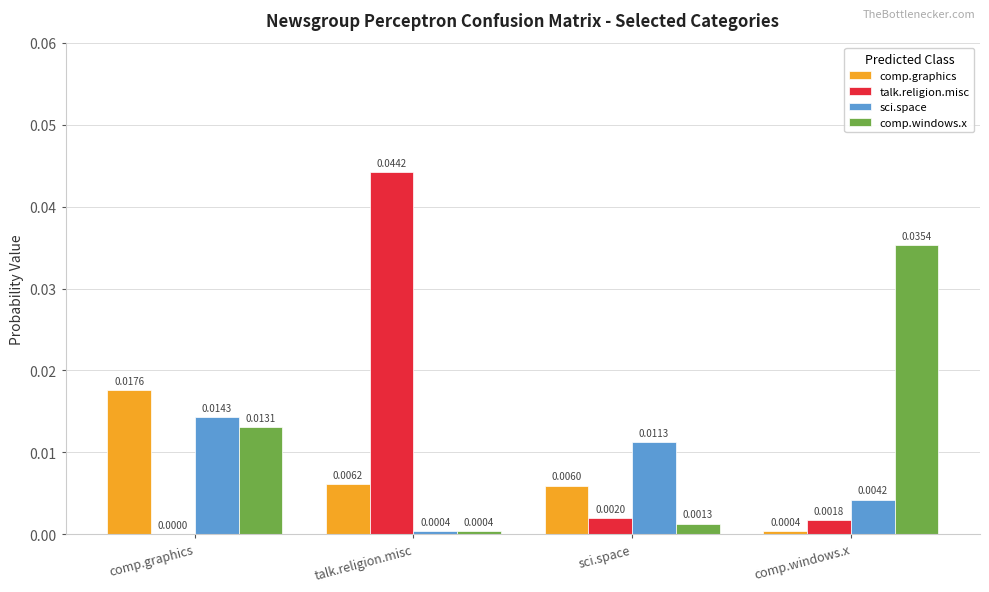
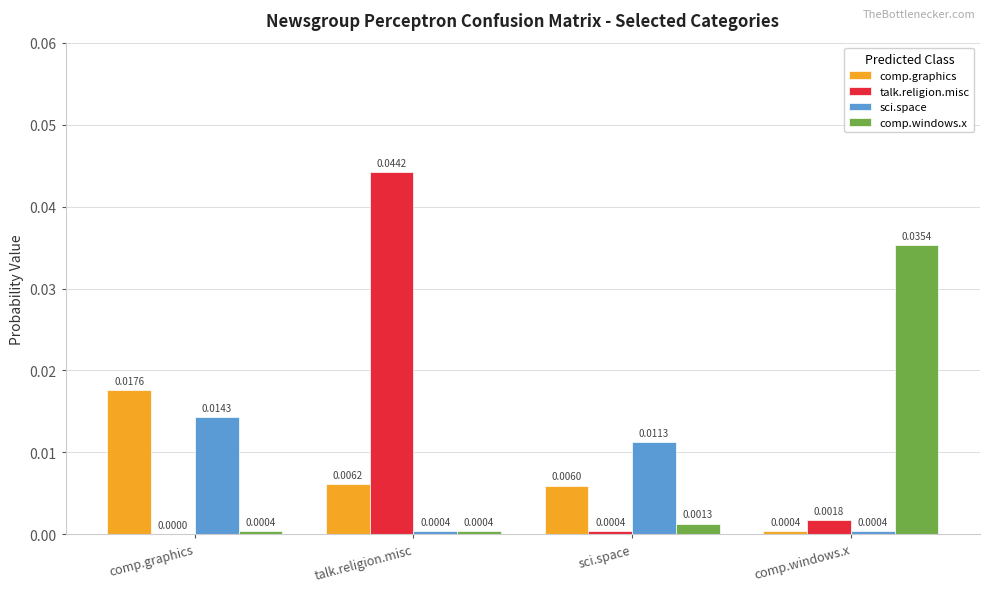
  {
    "comp.graphics": {
      "comp.graphics": 0.0176,
      "talk.religion.misc": 0.0062,
      "sci.space": 0.0060,
      "comp.windows.x": 0.0004
    },
    "talk.religion.misc": {
      "comp.graphics": 0.0000,
      "talk.religion.misc": 0.0442,
-     "sci.space": 0.0020,
+     "sci.space": 0.0004,
      "comp.windows.x": 0.0018
    },
    "sci.space": {
      "comp.graphics": 0.0143,
      "talk.religion.misc": 0.0004,
      "sci.space": 0.0113,
-     "comp.windows.x": 0.0042
+     "comp.windows.x": 0.0004
    },
    "comp.windows.x": {
-     "comp.graphics": 0.0131,
+     "comp.graphics": 0.0004,
      "talk.religion.misc": 0.0004,
      "sci.space": 0.0013,
      "comp.windows.x": 0.0354
    }
  }
